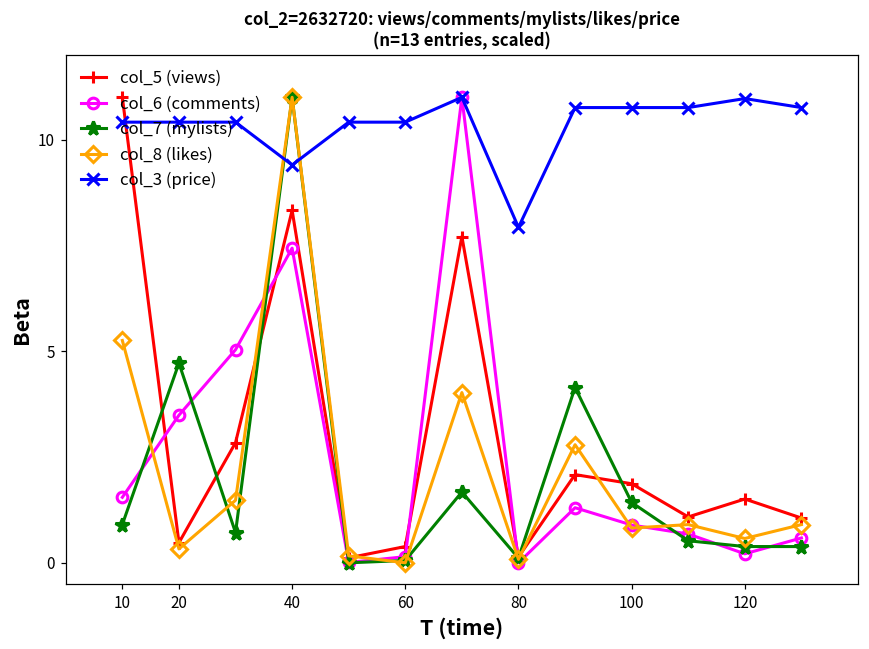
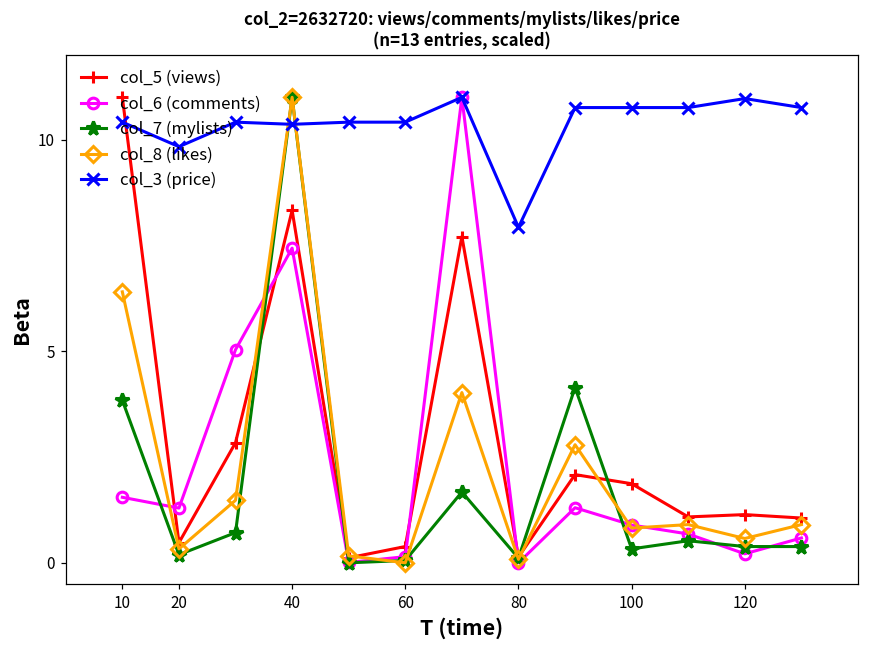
  {
    "col_5 (views)": {
      "10": 11.0,
      "20": 0.5,
      "40": 8.3,
      "60": 0.4,
      "100": 1.9,
-     "120": 1.5
+     "120": 1.1
    },
    "col_6 (comments)": {
      "10": 1.5,
-     "20": 3.5,
+     "20": 1.3,
      "40": 7.4,
      "60": 0.1,
      "80": 0.0,
      "100": 0.9,
      "120": 0.2
    },
    "col_7 (mylists)": {
-     "10": 0.9,
-     "20": 4.7,
-     "100": 1.4,
+     "10": 3.8,
+     "20": 0.2,
+     "100": 0.3,
      "120": 0.4
    },
    "col_8 (likes)": {
-     "10": 5.3,
+     "10": 6.4,
      "20": 0.3,
      "100": 0.8,
      "120": 0.6
    },
    "col_3 (price)": {
      "10": 10.4,
-     "20": 10.4,
-     "40": 9.4,
+     "20": 9.8,
+     "40": 10.4,
      "60": 10.4,
      "80": 7.9,
      "100": 10.8,
      "120": 11.0
    }
  }
